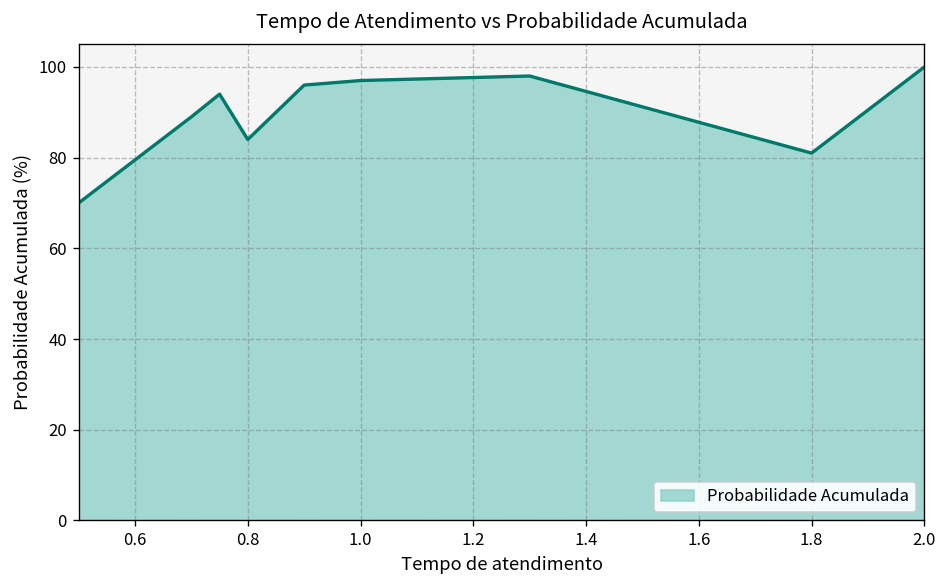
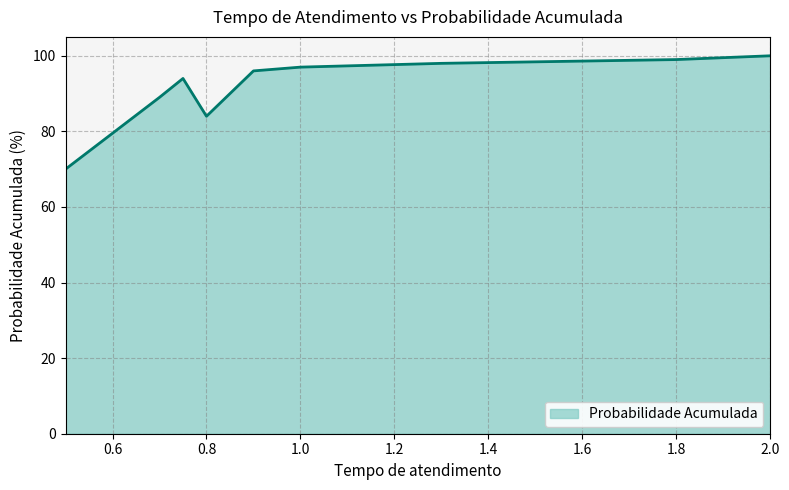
  {
    "0.8": 84,
    "1.0": 97,
-   "1.8": 81,
+   "1.8": 99,
    "2.0": 100
  }
